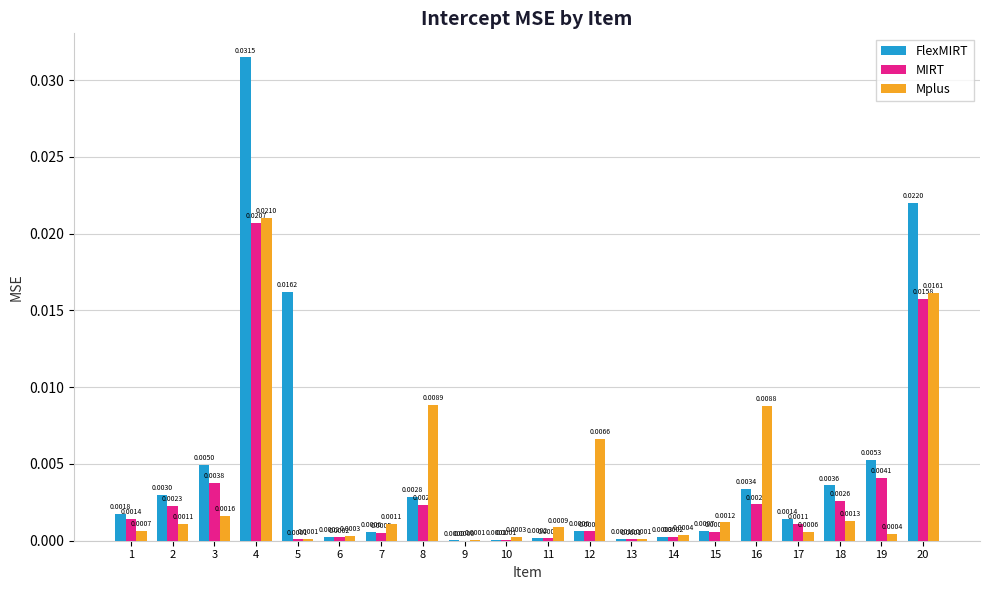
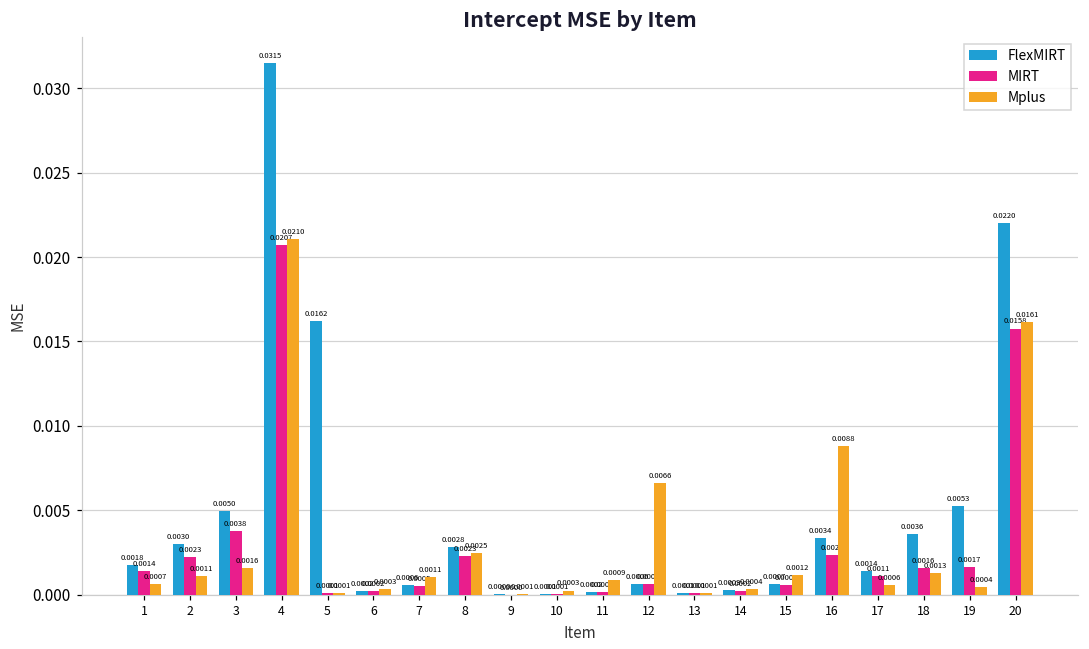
  {
    "FlexMIRT": {
      "2": 0.0030,
      "3": 0.0050,
      "4": 0.0315,
      "5": 0.0162,
      "8": 0.0028,
      "16": 0.0034,
      "18": 0.0036,
      "19": 0.0053,
      "20": 0.0220
    },
    "MIRT": {
      "2": 0.0023,
      "3": 0.0038,
      "16": 0.0024,
-     "18": 0.0026,
-     "19": 0.0041,
+     "18": 0.0016,
+     "19": 0.0017,
      "20": 0.0158
    },
    "Mplus": {
      "1": 0.0007,
      "2": 0.0011,
      "3": 0.0016,
      "7": 0.0011,
-     "8": 0.0089,
+     "8": 0.0025,
      "11": 0.0009,
      "12": 0.0066,
      "15": 0.0012,
      "16": 0.0088,
      "17": 0.0006,
      "19": 0.0004,
      "20": 0.0161
    }
  }
